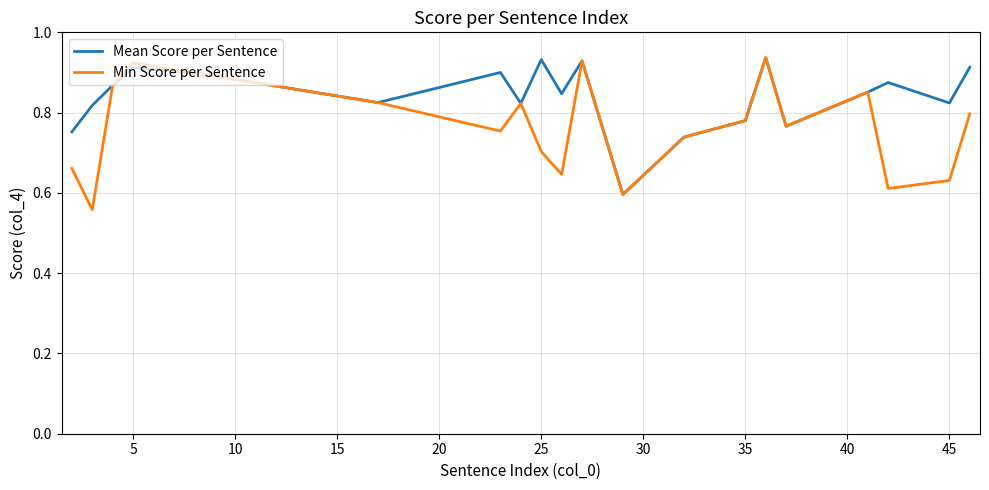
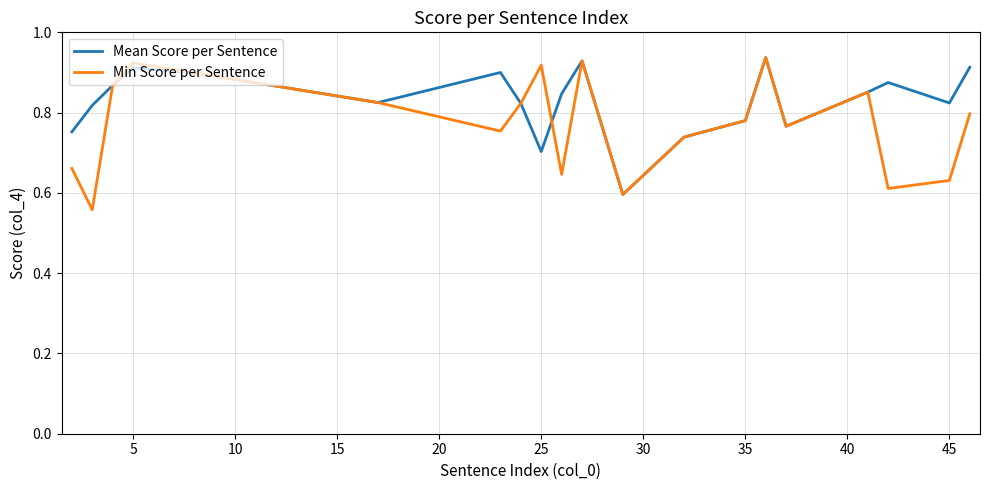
  {
    "Mean Score per Sentence": {
-     "25": 0.93,
+     "25": 0.70,
      "45": 0.82
    },
    "Min Score per Sentence": {
-     "25": 0.70,
+     "25": 0.92,
      "45": 0.63
    }
  }
